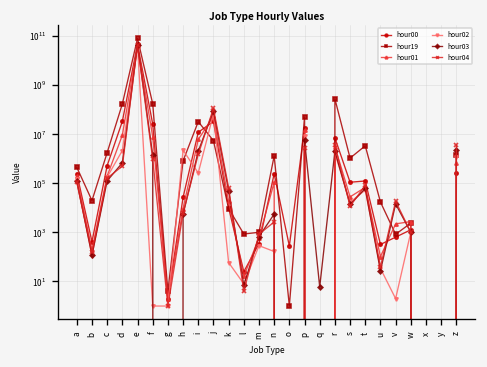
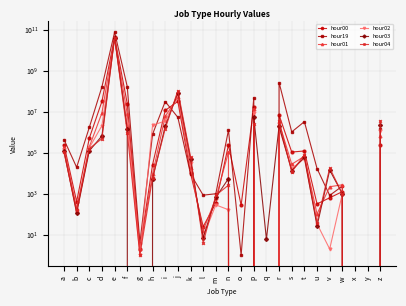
  {
    "hour02": {
      "d": 2000000,
-     "f": 1,
+     "f": 3000000,
      "h": 2000000,
-     "i": 300000,
-     "k": 60,
+     "i": 4000000,
+     "k": 30000,
      "n": 200,
      "p": 8000000,
      "v": 2
    }
  }
